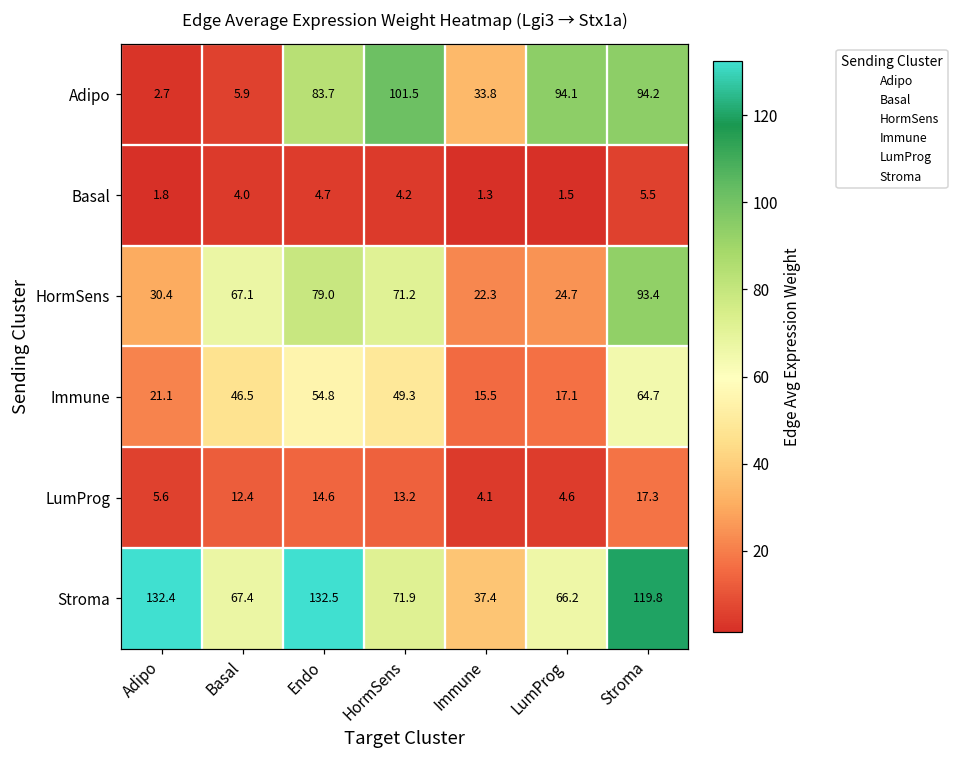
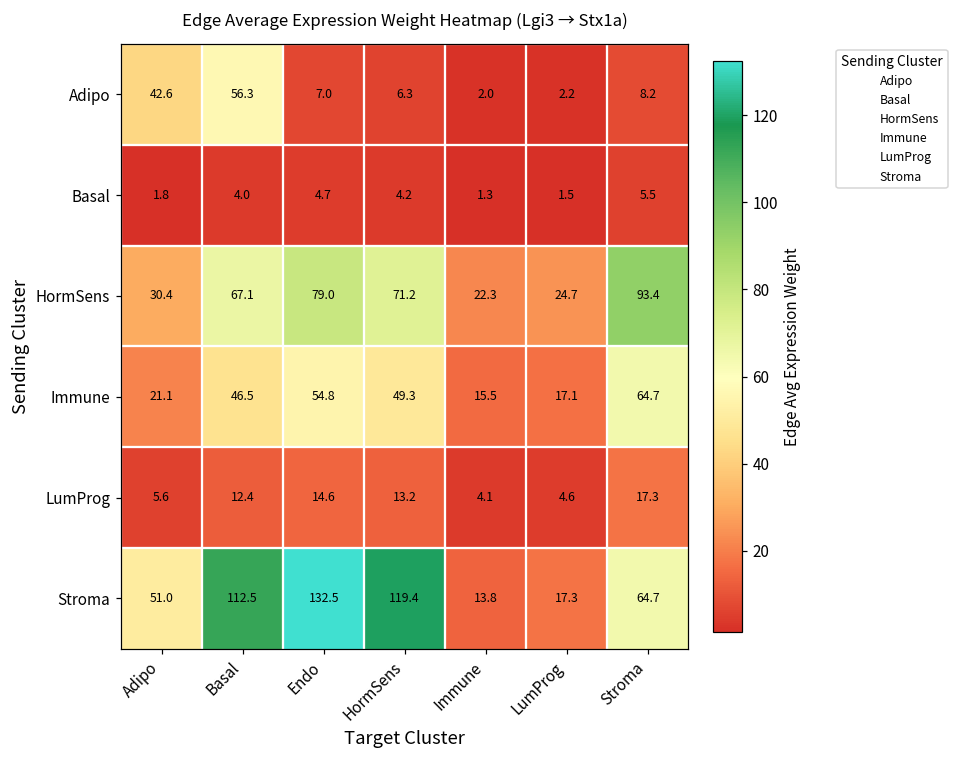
  {
    "Adipo": {
-     "Adipo": 2.7,
-     "Basal": 5.9,
-     "Endo": 83.7,
-     "HormSens": 101.5,
-     "Immune": 33.8,
-     "LumProg": 94.1,
-     "Stroma": 94.2
+     "Adipo": 42.6,
+     "Basal": 56.3,
+     "Endo": 7.0,
+     "HormSens": 6.3,
+     "Immune": 2.0,
+     "LumProg": 2.2,
+     "Stroma": 8.2
    },
    "Basal": {
      "Adipo": 1.8,
      "Basal": 4.0,
      "Endo": 4.7,
      "HormSens": 4.2,
      "Immune": 1.3,
      "LumProg": 1.5,
      "Stroma": 5.5
    },
    "HormSens": {
      "Adipo": 30.4,
      "Basal": 67.1,
      "Endo": 79.0,
      "HormSens": 71.2,
      "Immune": 22.3,
      "LumProg": 24.7,
      "Stroma": 93.4
    },
    "Immune": {
      "Adipo": 21.1,
      "Basal": 46.5,
      "Endo": 54.8,
      "HormSens": 49.3,
      "Immune": 15.5,
      "LumProg": 17.1,
      "Stroma": 64.7
    },
    "LumProg": {
      "Adipo": 5.6,
      "Basal": 12.4,
      "Endo": 14.6,
      "HormSens": 13.2,
      "Immune": 4.1,
      "LumProg": 4.6,
      "Stroma": 17.3
    },
    "Stroma": {
-     "Adipo": 132.4,
-     "Basal": 67.4,
+     "Adipo": 51.0,
+     "Basal": 112.5,
      "Endo": 132.5,
-     "HormSens": 71.9,
-     "Immune": 37.4,
-     "LumProg": 66.2,
-     "Stroma": 119.8
+     "HormSens": 119.4,
+     "Immune": 13.8,
+     "LumProg": 17.3,
+     "Stroma": 64.7
    }
  }
